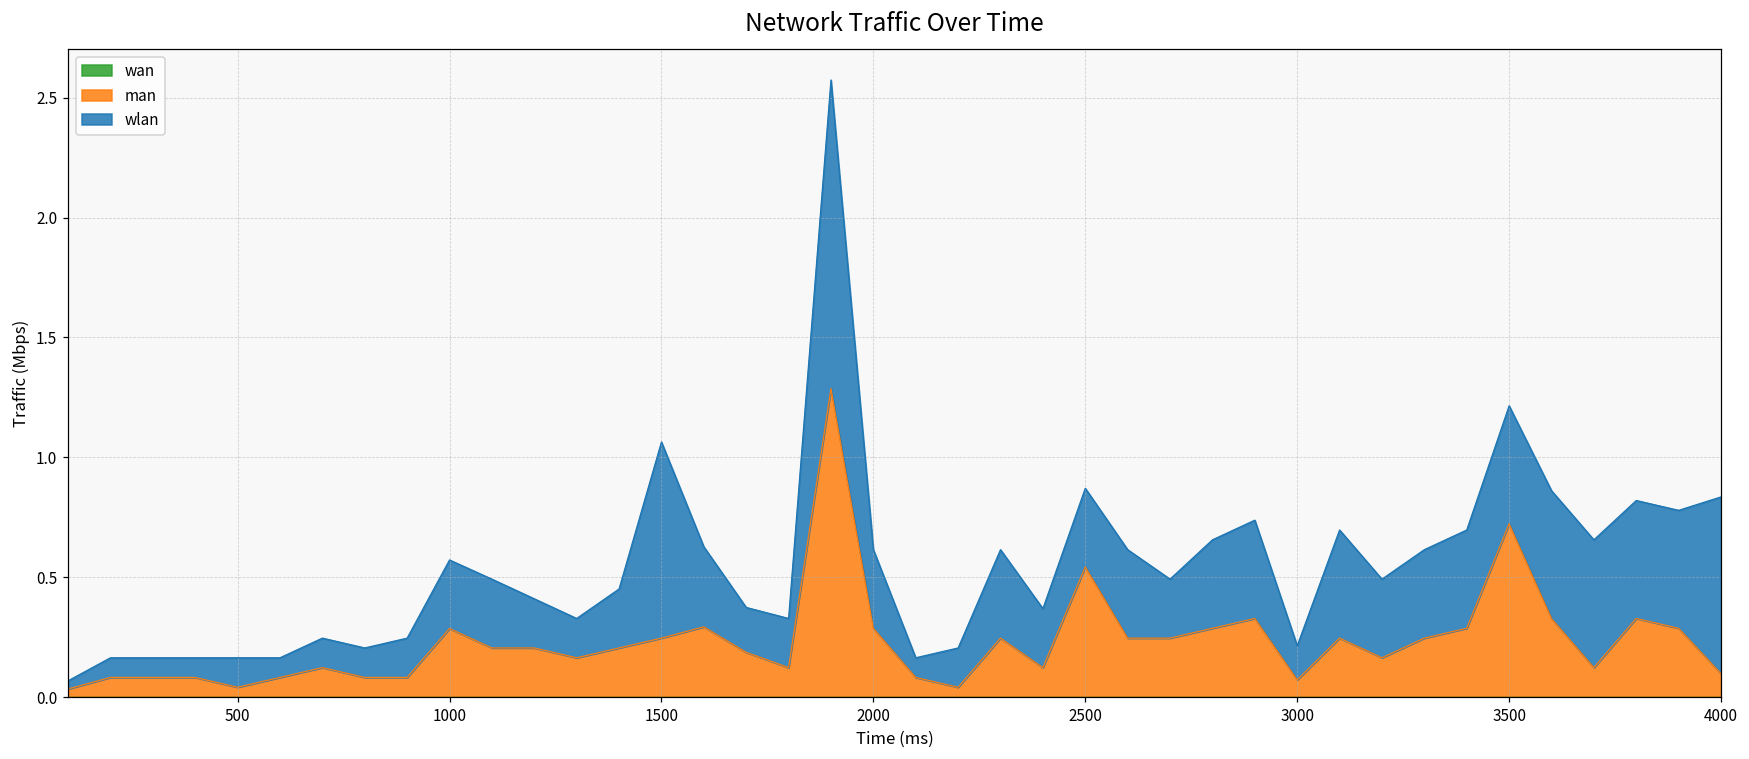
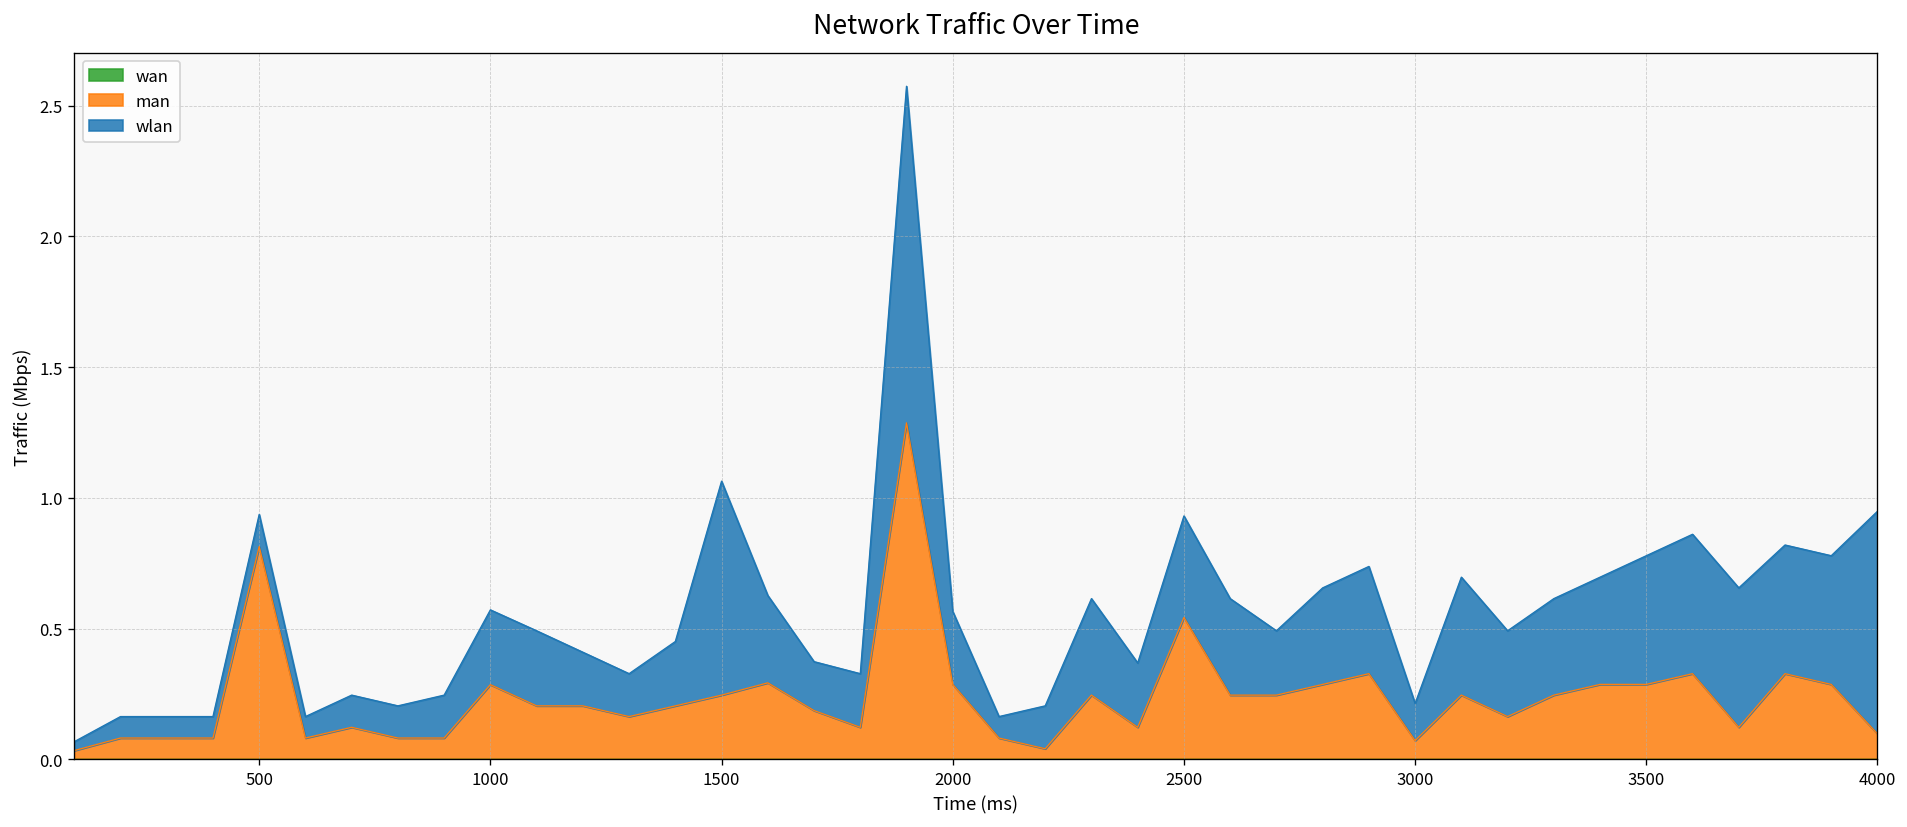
  {
    "wan": {
      "500": 0.00,
      "1000": 0.00,
      "1500": 0.00,
      "2000": 0.00,
      "2500": 0.00,
      "3000": 0.00,
      "3500": 0.00,
      "4000": 0.00
    },
    "man": {
-     "500": 0.04,
+     "500": 0.81,
      "1000": 0.29,
      "1500": 0.25,
      "2000": 0.29,
      "2500": 0.54,
      "3000": 0.07,
-     "3500": 0.72,
+     "3500": 0.29,
      "4000": 0.10
    },
    "wlan": {
      "500": 0.12,
      "1000": 0.29,
      "1500": 0.82,
-     "2000": 0.33,
-     "2500": 0.33,
+     "2000": 0.28,
+     "2500": 0.39,
      "3000": 0.14,
      "3500": 0.49,
-     "4000": 0.74
+     "4000": 0.85
    }
  }
